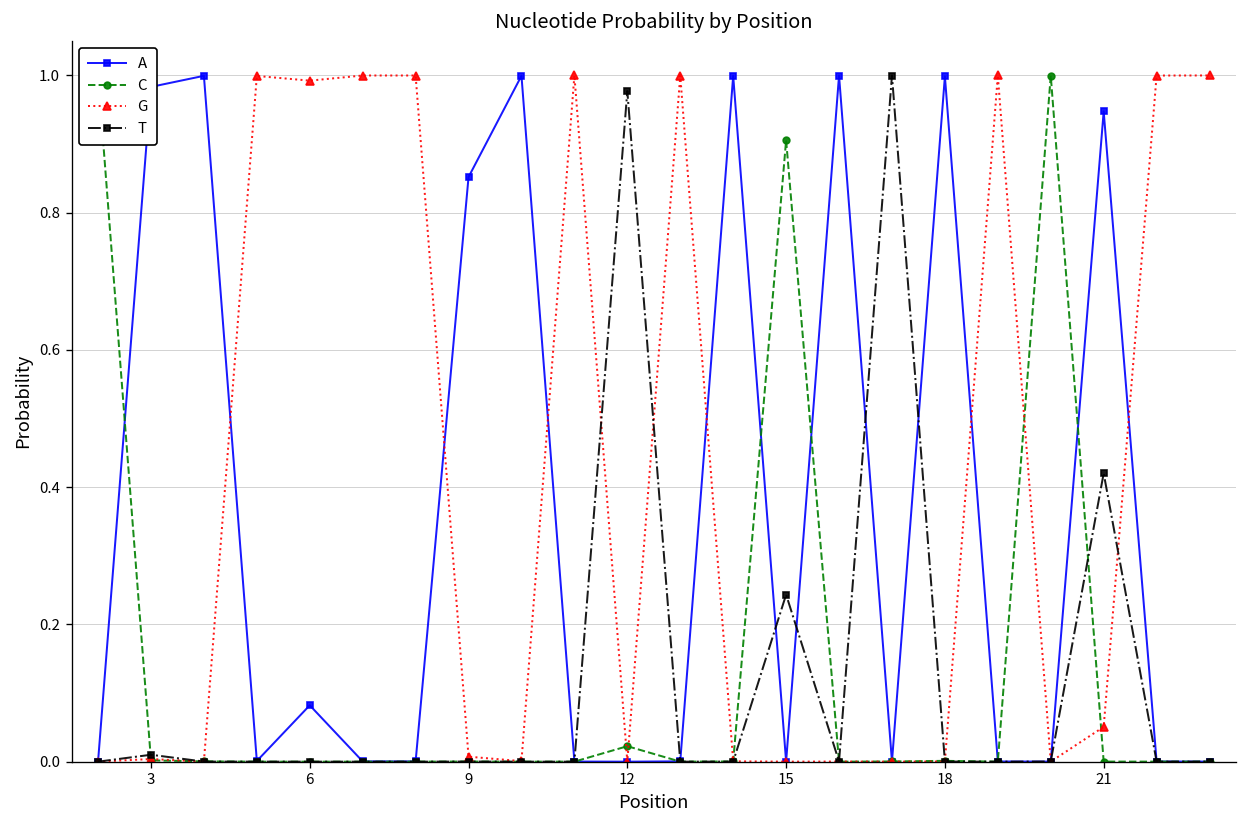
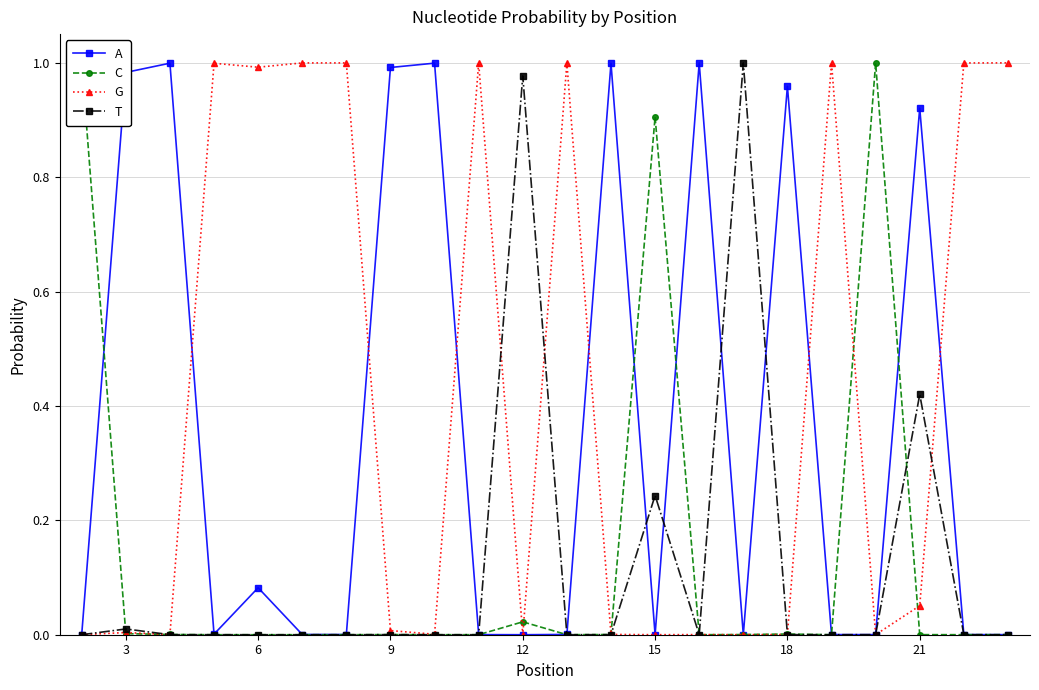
  {
    "A": {
      "6": 0.08,
-     "9": 0.85,
-     "18": 1.00,
-     "21": 0.95
+     "9": 0.99,
+     "18": 0.96,
+     "21": 0.92
    },
    "C": {
      "12": 0.02,
      "15": 0.91,
      "21": 0.00
    },
    "G": {
      "6": 0.99,
      "9": 0.01,
      "21": 0.05
    },
    "T": {
      "3": 0.01,
      "12": 0.98,
      "15": 0.24,
      "21": 0.42
    }
  }
